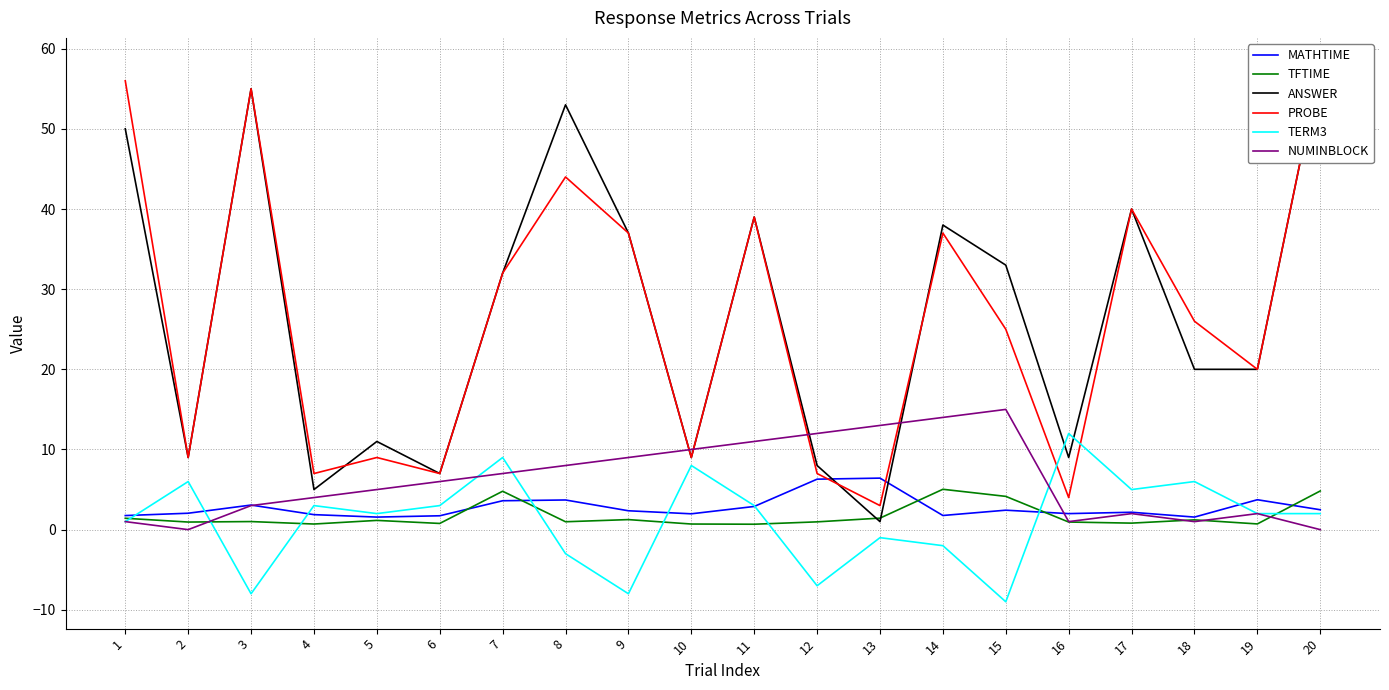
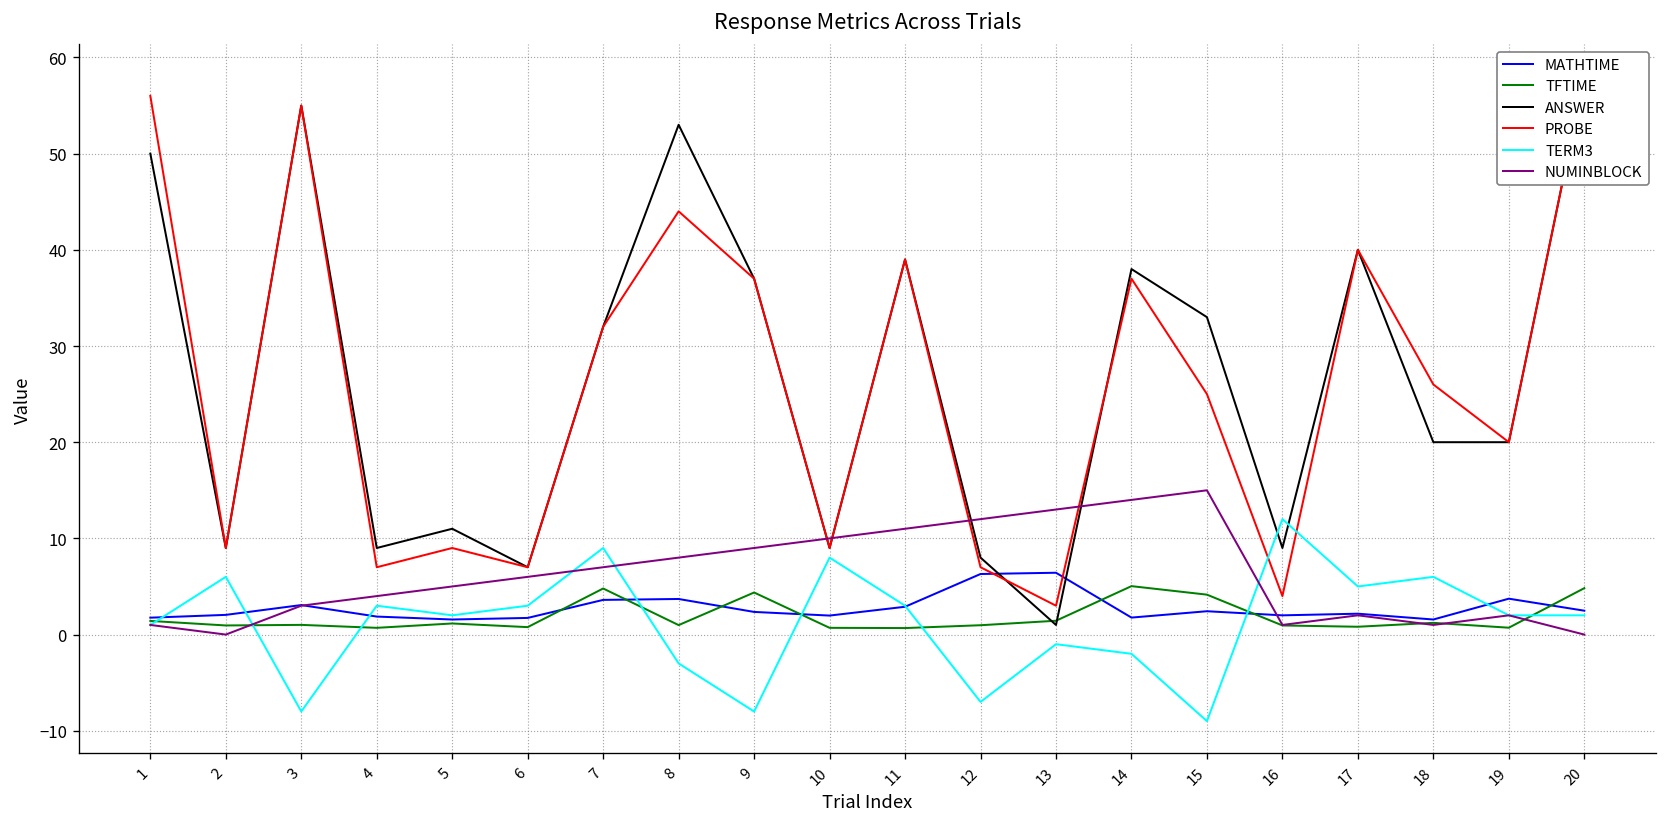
  {
    "MATHTIME": {
      "1": 2,
      "2": 2,
      "4": 2,
      "5": 2,
      "6": 2,
      "7": 4,
      "8": 4,
      "9": 2,
      "10": 2,
      "12": 6,
      "13": 6,
      "14": 2,
      "15": 2,
      "16": 2,
      "18": 2,
      "19": 4,
      "20": 2
    },
    "TFTIME": {
      "1": 1,
      "2": 1,
      "3": 1,
      "4": 1,
      "5": 1,
      "6": 1,
      "7": 5,
      "8": 1,
-     "9": 1,
+     "9": 4,
      "10": 1,
      "11": 1,
      "12": 1,
      "13": 1,
      "14": 5,
      "15": 4,
      "17": 1,
      "19": 1,
      "20": 5
    },
    "ANSWER": {
      "1": 50,
-     "4": 5,
+     "4": 9,
      "5": 11,
      "8": 53,
      "12": 8,
      "13": 1,
      "14": 38,
      "15": 33,
      "16": 9,
      "18": 20
    },
    "PROBE": {
      "1": 56,
      "4": 7,
      "5": 9,
      "8": 44,
      "12": 7,
      "13": 3,
      "14": 37,
      "15": 25,
      "16": 4,
      "18": 26
    },
    "TERM3": {
      "2": 6,
      "3": -8,
      "4": 3,
      "5": 2,
      "6": 3,
      "7": 9,
      "8": -3,
      "9": -8,
      "10": 8,
      "12": -7,
      "13": -1,
      "14": -2,
      "15": -9,
      "16": 12,
      "17": 5,
      "18": 6,
      "20": 2
    },
    "NUMINBLOCK": {
      "2": 0,
      "4": 4,
      "5": 5,
      "6": 6,
      "7": 7,
      "8": 8,
      "9": 9,
      "10": 10,
      "11": 11,
      "12": 12,
      "13": 13,
      "14": 14,
      "15": 15,
      "20": 0
    }
  }
